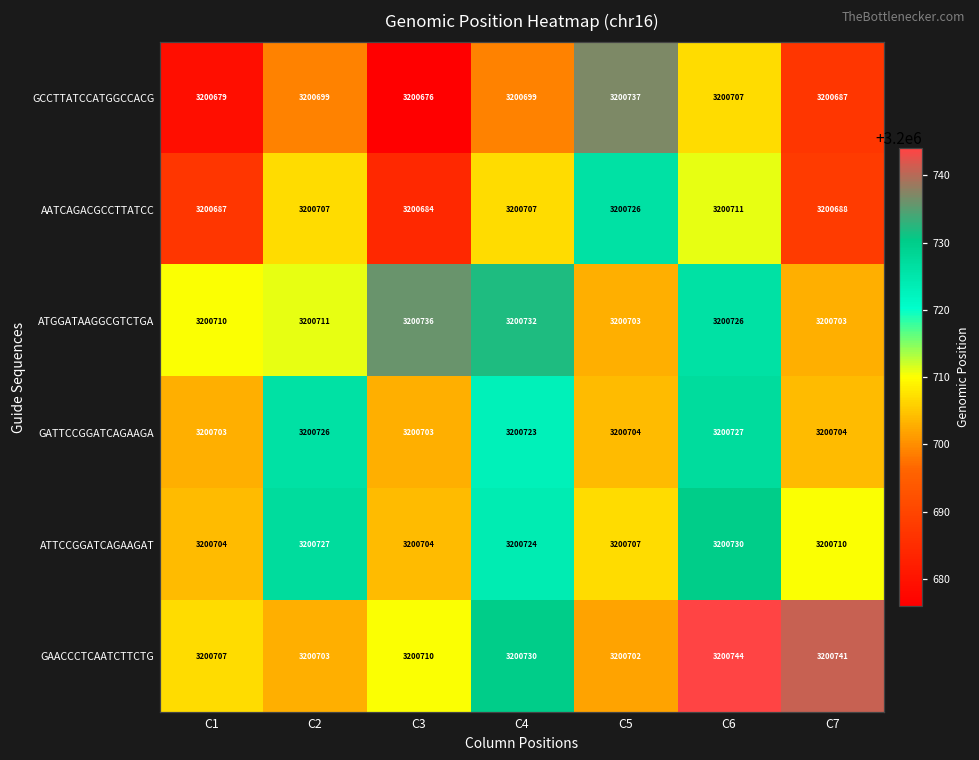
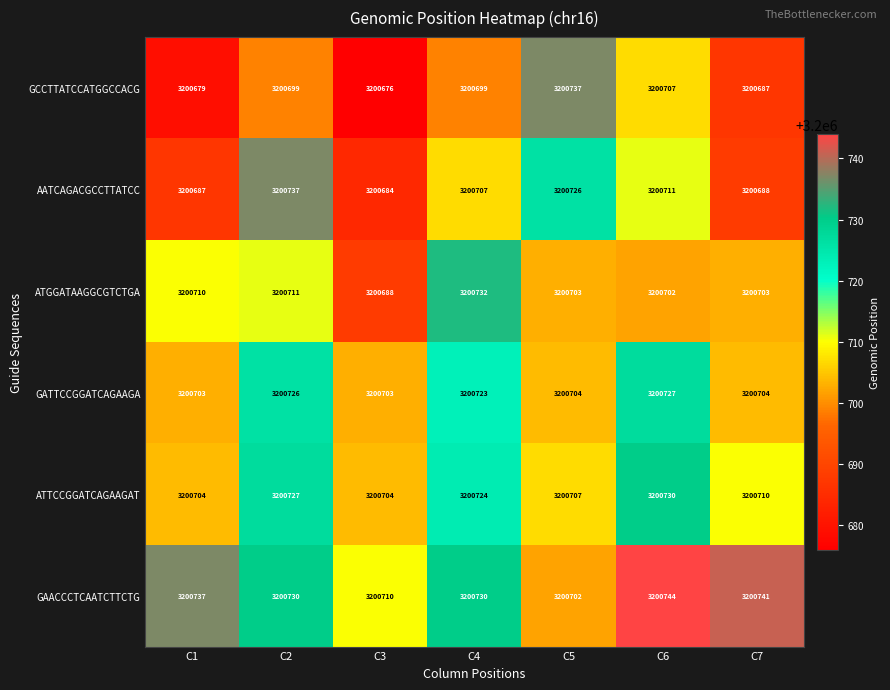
  {
    "GCCTTATCCATGGCCACG": {
      "C1": 3200679,
      "C2": 3200699,
      "C3": 3200676,
      "C4": 3200699,
      "C5": 3200737,
      "C6": 3200707,
      "C7": 3200687
    },
    "AATCAGACGCCTTATCC": {
      "C1": 3200687,
-     "C2": 3200707,
+     "C2": 3200737,
      "C3": 3200684,
      "C4": 3200707,
      "C5": 3200726,
      "C6": 3200711,
      "C7": 3200688
    },
    "ATGGATAAGGCGTCTGA": {
      "C1": 3200710,
      "C2": 3200711,
-     "C3": 3200736,
+     "C3": 3200688,
      "C4": 3200732,
      "C5": 3200703,
-     "C6": 3200726,
+     "C6": 3200702,
      "C7": 3200703
    },
    "GATTCCGGATCAGAAGA": {
      "C1": 3200703,
      "C2": 3200726,
      "C3": 3200703,
      "C4": 3200723,
      "C5": 3200704,
      "C6": 3200727,
      "C7": 3200704
    },
    "ATTCCGGATCAGAAGAT": {
      "C1": 3200704,
      "C2": 3200727,
      "C3": 3200704,
      "C4": 3200724,
      "C5": 3200707,
      "C6": 3200730,
      "C7": 3200710
    },
    "GAACCCTCAATCTTCTG": {
-     "C1": 3200707,
-     "C2": 3200703,
+     "C1": 3200737,
+     "C2": 3200730,
      "C3": 3200710,
      "C4": 3200730,
      "C5": 3200702,
      "C6": 3200744,
      "C7": 3200741
    }
  }
